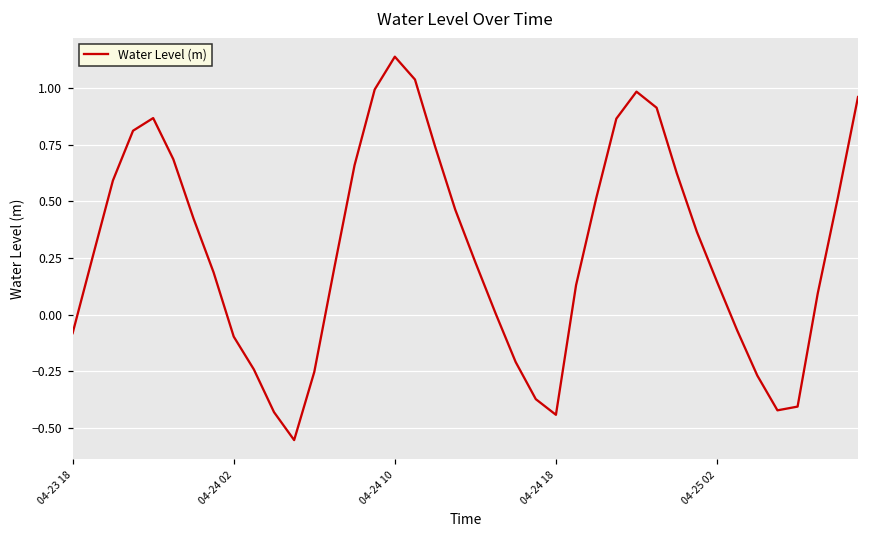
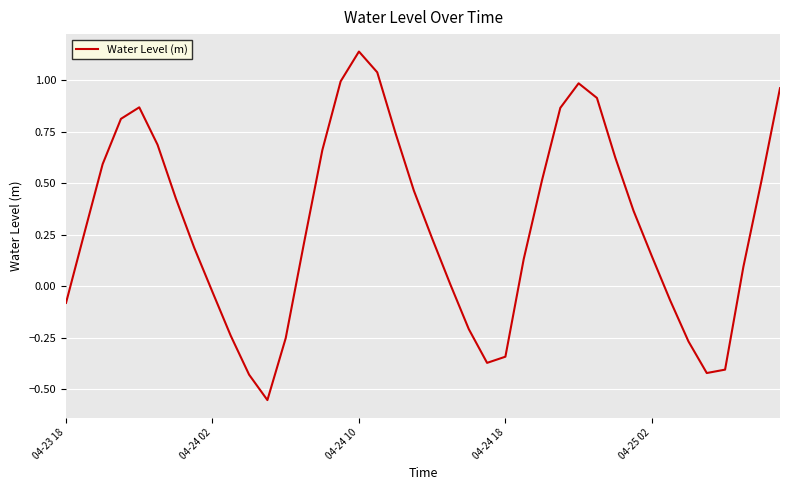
  {
    "04-23 18": -0.08,
-   "04-24 02": -0.10,
+   "04-24 02": -0.03,
    "04-24 10": 1.14,
-   "04-24 18": -0.44,
+   "04-24 18": -0.34,
    "04-25 02": 0.15
  }
